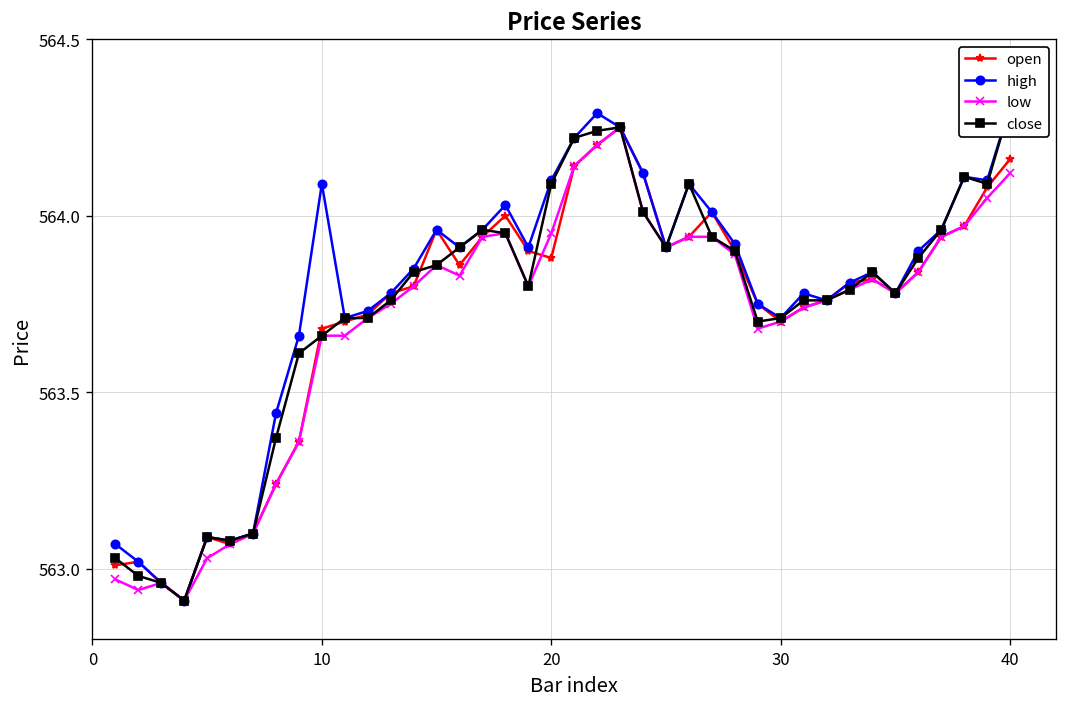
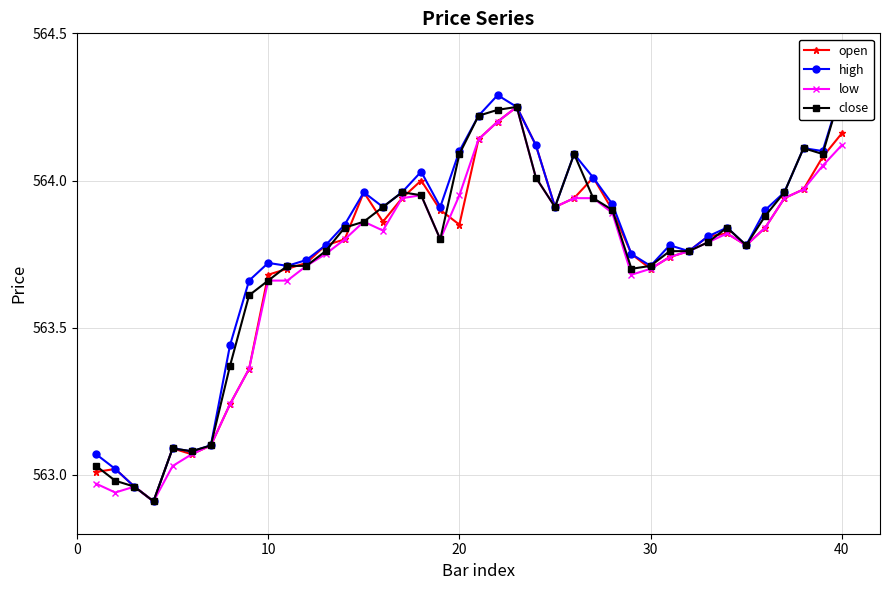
  {
    "open": {
      "10": 563.68,
-     "20": 563.88,
+     "20": 563.85,
      "40": 564.16
    },
    "high": {
-     "10": 564.09,
+     "10": 563.72,
      "20": 564.10
    },
    "low": {
      "20": 563.95,
      "40": 564.12
    },
    "close": {
      "20": 564.09
    }
  }
